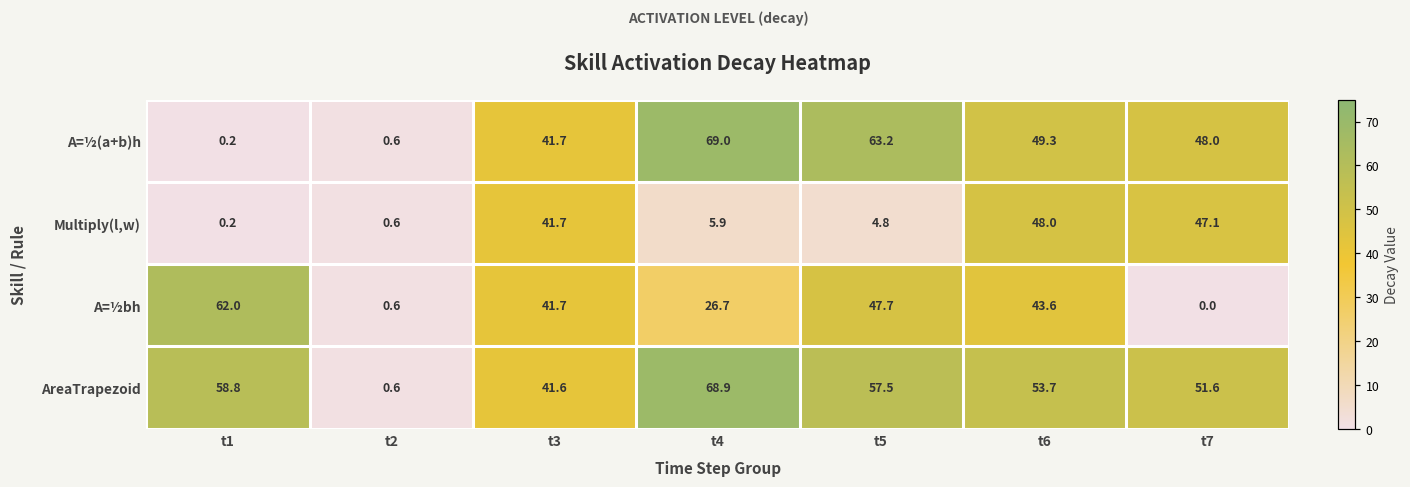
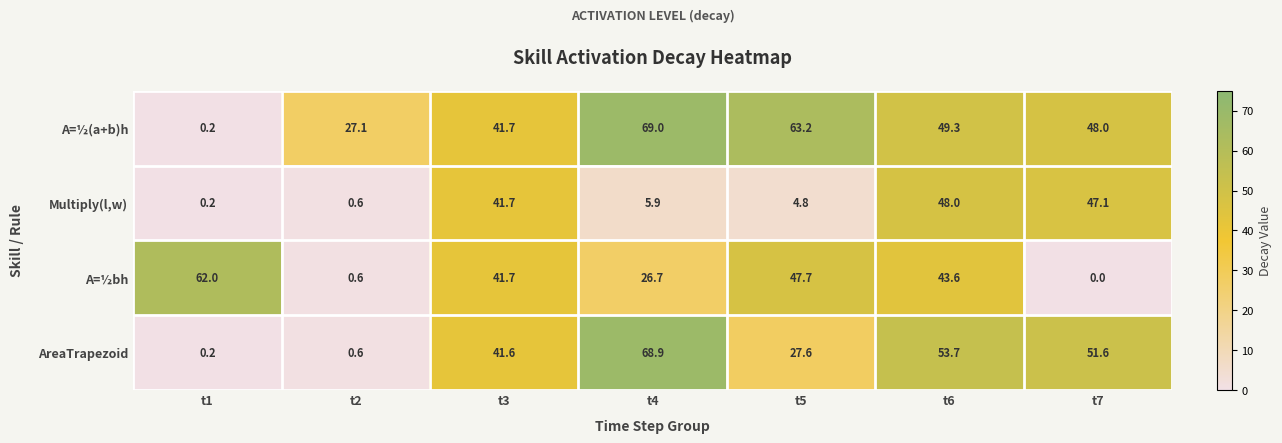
  {
    "A=½(a+b)h": {
      "t1": 0.2,
-     "t2": 0.6,
+     "t2": 27.1,
      "t3": 41.7,
      "t4": 69.0,
      "t5": 63.2,
      "t6": 49.3,
      "t7": 48.0
    },
    "Multiply(l,w)": {
      "t1": 0.2,
      "t2": 0.6,
      "t3": 41.7,
      "t4": 5.9,
      "t5": 4.8,
      "t6": 48.0,
      "t7": 47.1
    },
    "A=½bh": {
      "t1": 62.0,
      "t2": 0.6,
      "t3": 41.7,
      "t4": 26.7,
      "t5": 47.7,
      "t6": 43.6,
      "t7": 0.0
    },
    "AreaTrapezoid": {
-     "t1": 58.8,
+     "t1": 0.2,
      "t2": 0.6,
      "t3": 41.6,
      "t4": 68.9,
-     "t5": 57.5,
+     "t5": 27.6,
      "t6": 53.7,
      "t7": 51.6
    }
  }
